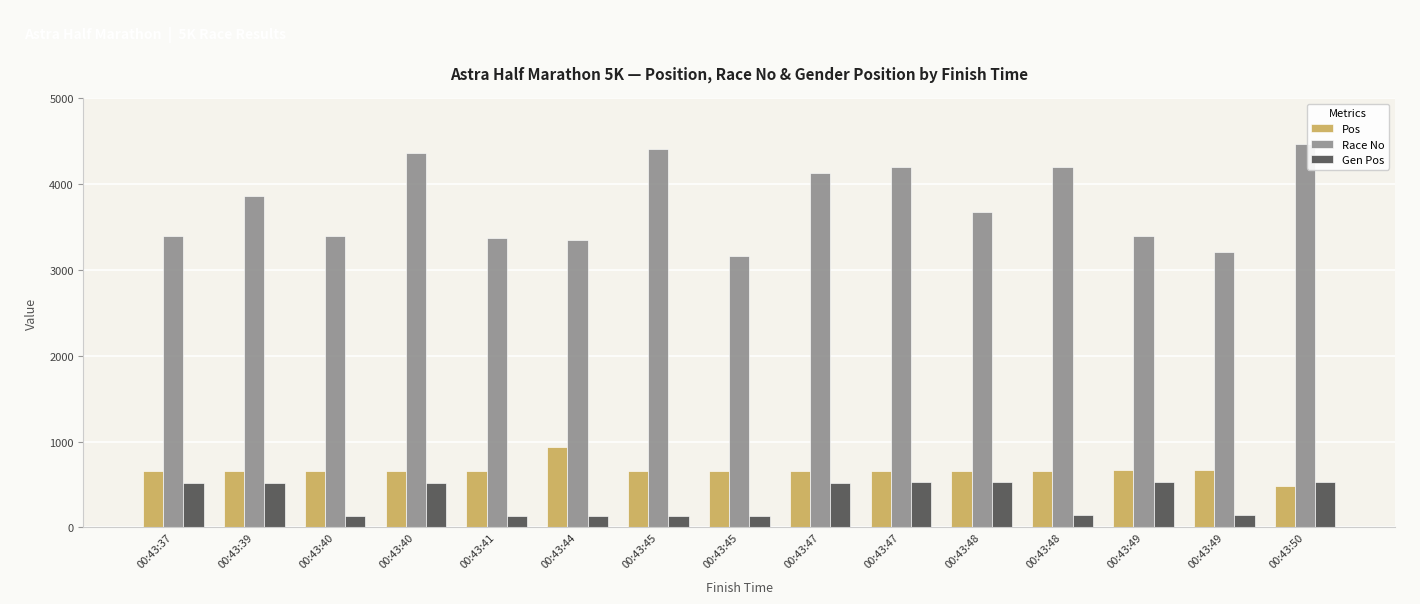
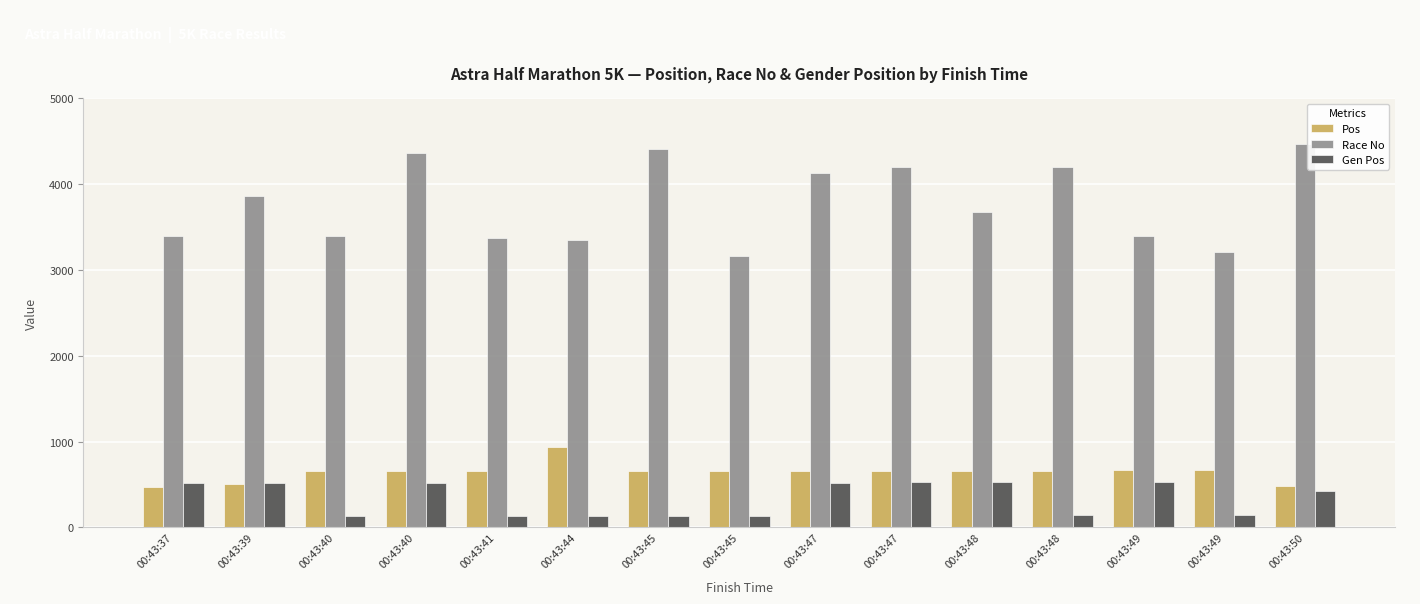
  {
    "Pos": {
-     "00:43:37": 700,
-     "00:43:39": 700,
+     "00:43:37": 500,
+     "00:43:39": 500,
      "00:43:41": 700,
      "00:43:44": 900,
      "00:43:50": 500
    },
    "Race No": {
      "00:43:37": 3400,
      "00:43:39": 3900,
      "00:43:41": 3400,
      "00:43:44": 3300,
      "00:43:50": 4500
    },
    "Gen Pos": {
      "00:43:37": 500,
      "00:43:39": 500,
      "00:43:41": 100,
      "00:43:44": 100,
-     "00:43:50": 500
+     "00:43:50": 400
    }
  }
